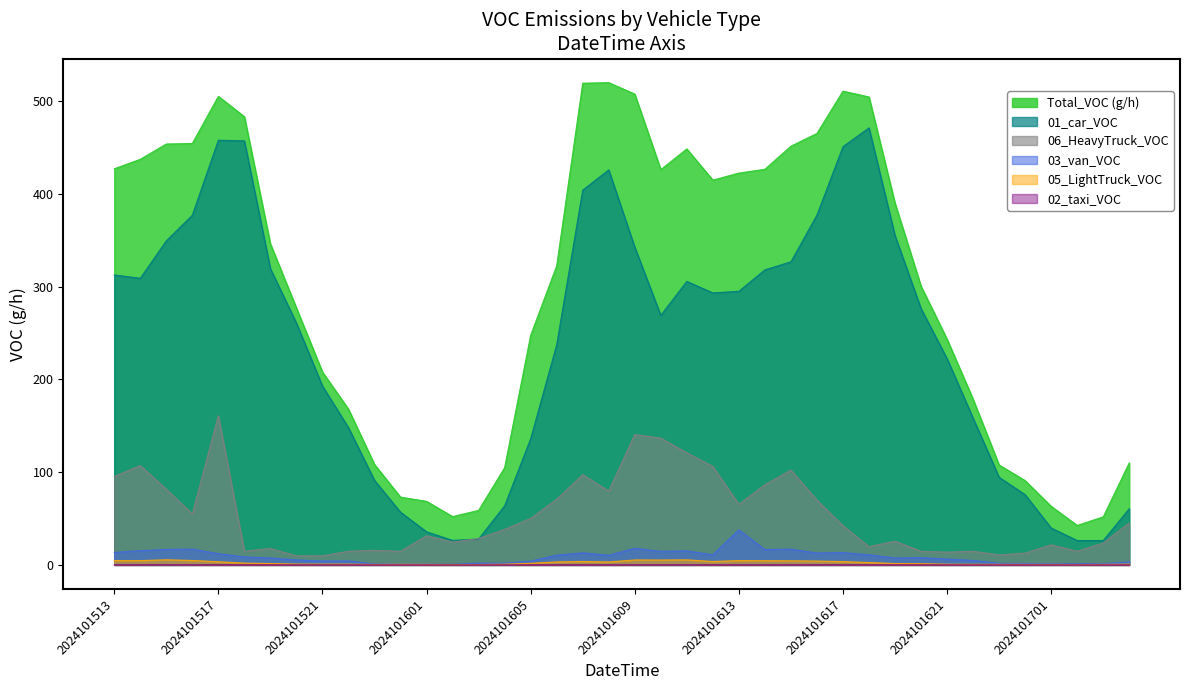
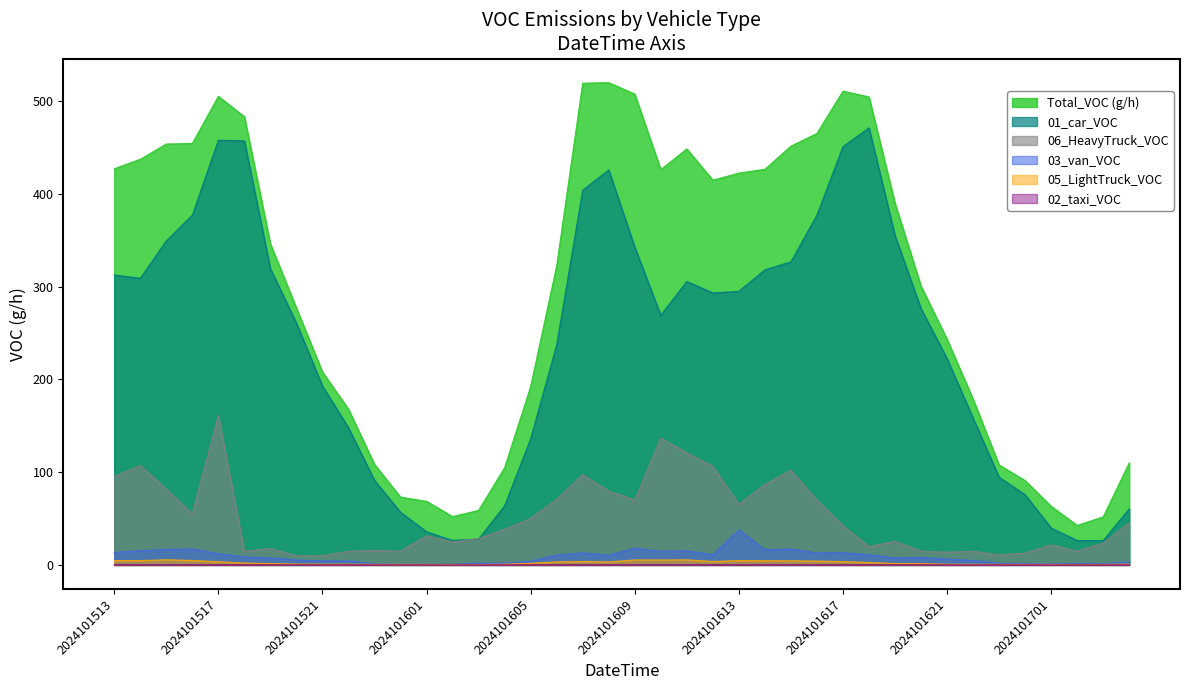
  {
    "Total_VOC (g/h)": {
      "2024101513": 430,
      "2024101517": 510,
      "2024101521": 210,
      "2024101601": 70,
-     "2024101605": 250,
+     "2024101605": 190,
      "2024101609": 510,
      "2024101613": 420,
      "2024101617": 510,
      "2024101621": 240,
      "2024101701": 60
    },
    "01_car_VOC": {
      "2024101513": 310,
      "2024101517": 460,
      "2024101521": 190,
      "2024101601": 40,
      "2024101605": 140,
      "2024101609": 340,
      "2024101613": 290,
      "2024101617": 450,
      "2024101621": 220,
      "2024101701": 40
    },
    "06_HeavyTruck_VOC": {
      "2024101513": 100,
      "2024101517": 160,
      "2024101521": 10,
      "2024101601": 30,
      "2024101605": 50,
-     "2024101609": 140,
+     "2024101609": 70,
      "2024101613": 70,
      "2024101617": 40,
      "2024101621": 10,
      "2024101701": 20
    },
    "03_van_VOC": {
      "2024101513": 10,
      "2024101517": 10,
      "2024101521": 0,
      "2024101609": 20,
      "2024101613": 40,
      "2024101617": 10,
      "2024101621": 10
    },
    "05_LightTruck_VOC": {
      "2024101513": 0,
      "2024101517": 0,
      "2024101609": 10,
      "2024101613": 0,
      "2024101617": 0
    },
    "02_taxi_VOC": {
      "2024101513": 0,
      "2024101517": 0,
      "2024101609": 0,
      "2024101613": 0,
      "2024101617": 0
    }
  }
